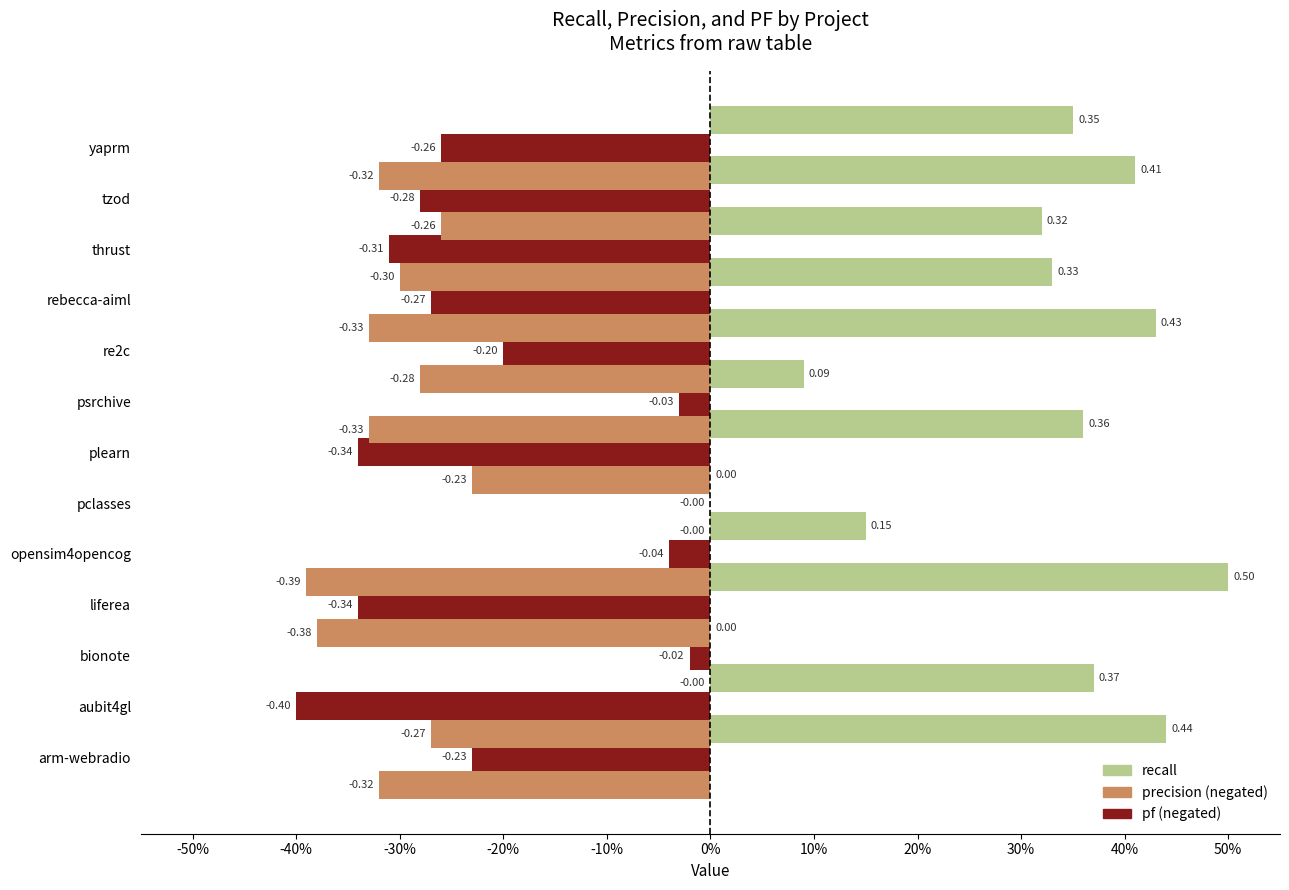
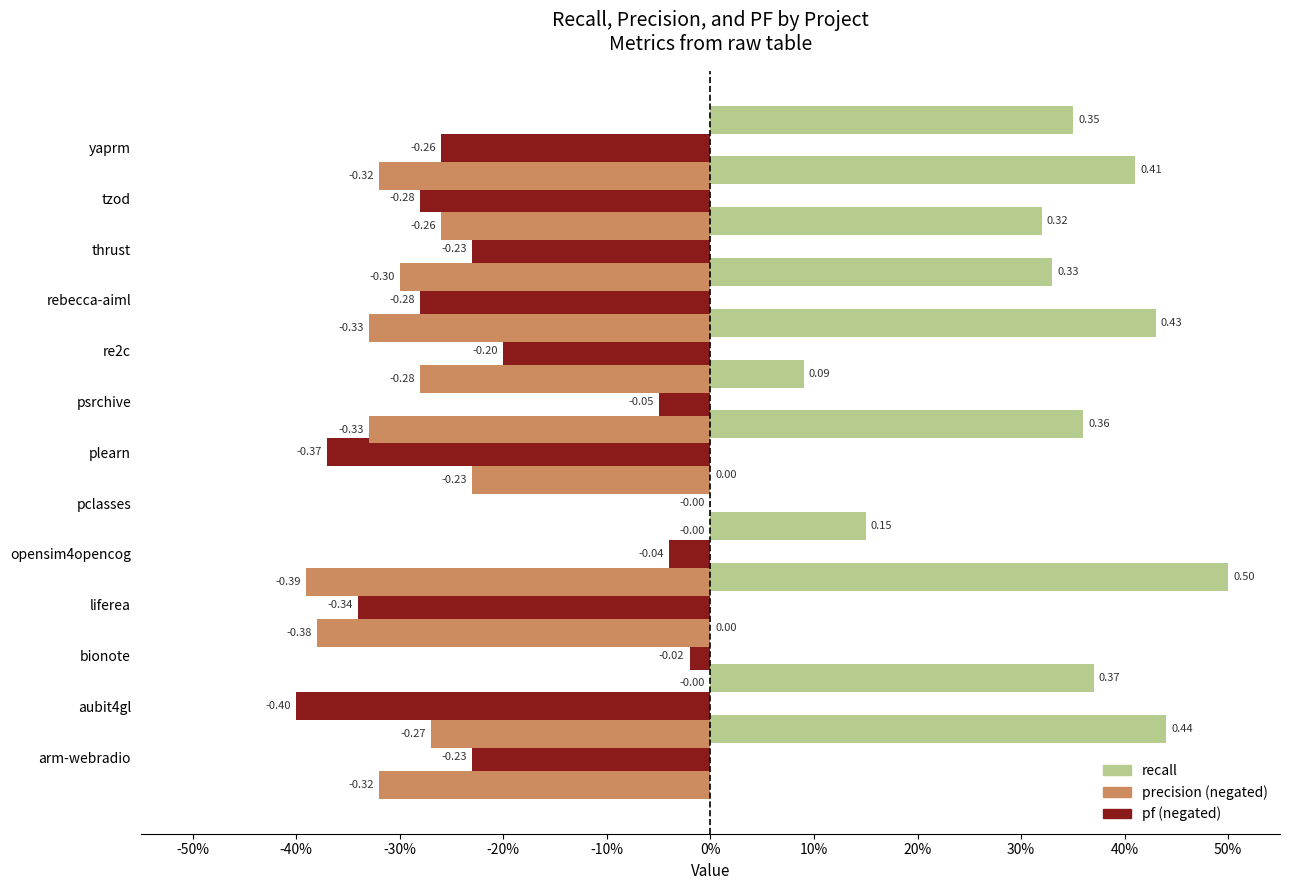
  {
    "pf (negated)": {
      "yaprm": -0.26,
      "tzod": -0.28,
-     "thrust": -0.31,
-     "rebecca-aiml": -0.27,
+     "thrust": -0.23,
+     "rebecca-aiml": -0.28,
      "re2c": -0.20,
-     "psrchive": -0.03,
-     "plearn": -0.34,
+     "psrchive": -0.05,
+     "plearn": -0.37,
      "pclasses": -0.00,
      "opensim4opencog": -0.04,
      "liferea": -0.34,
      "bionote": -0.02,
      "aubit4gl": -0.40,
      "arm-webradio": -0.23
    }
  }
